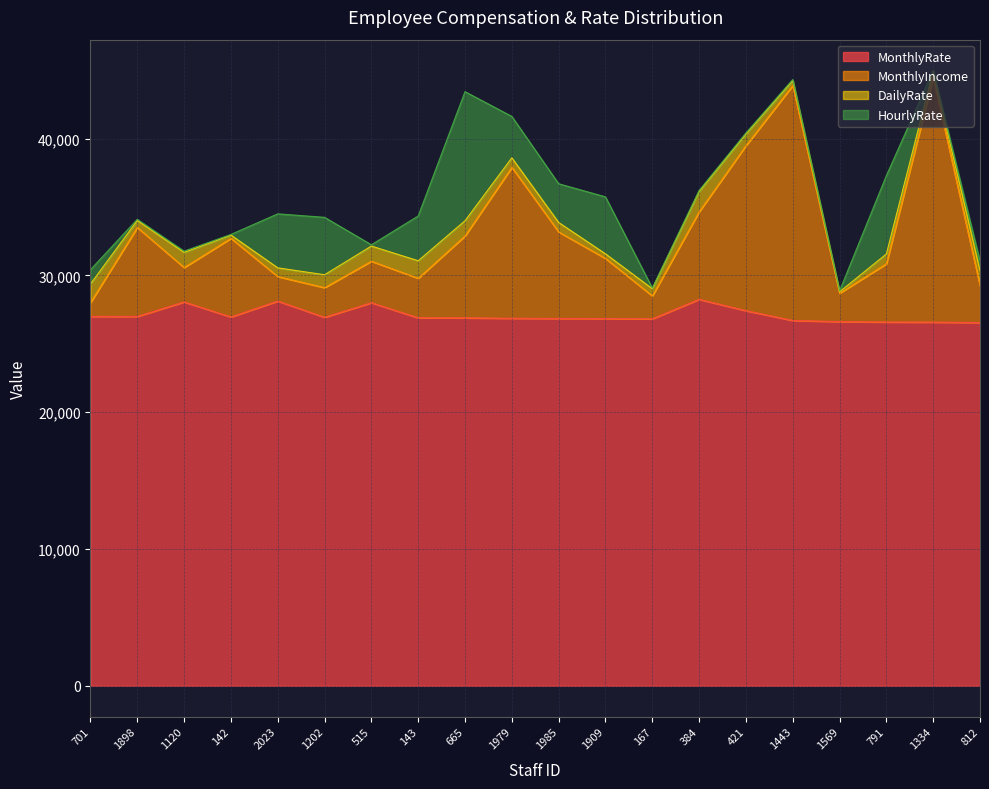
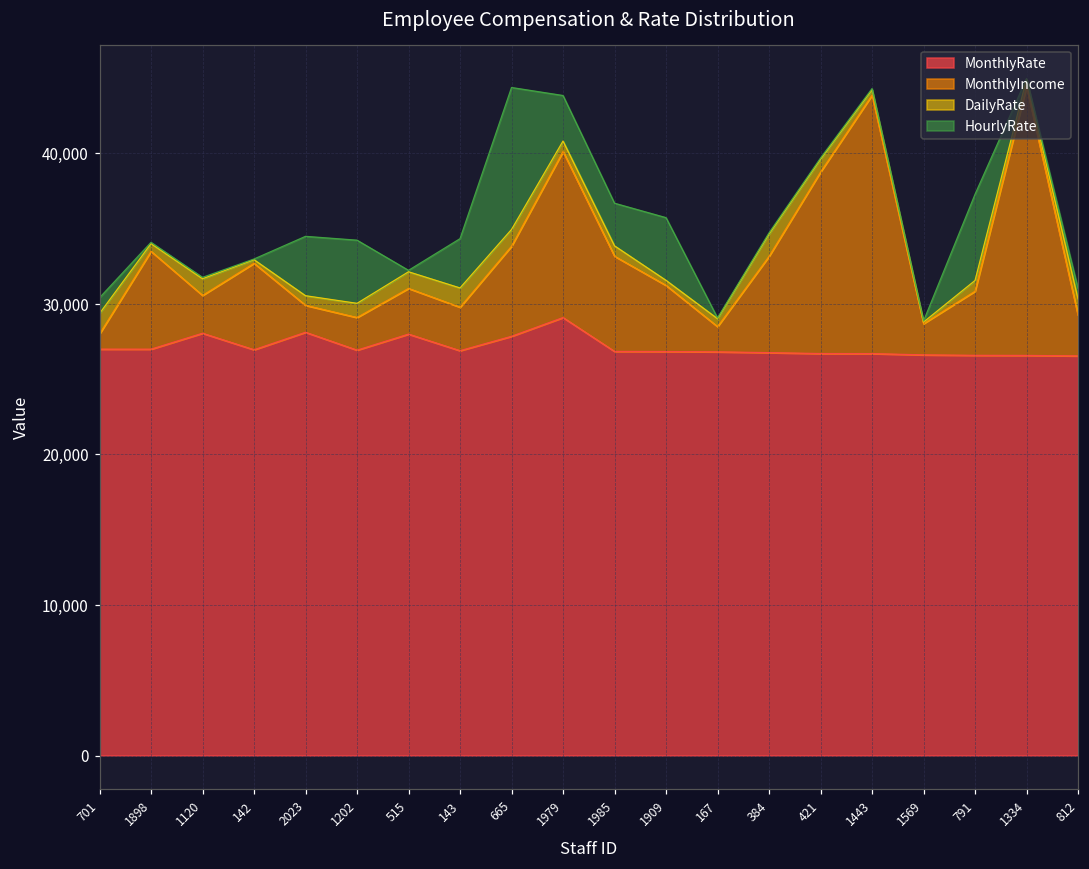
  {
    "MonthlyRate": {
      "701": "27,000",
      "1898": "27,000",
      "1120": "28,100",
      "142": "27,000",
      "2023": "28,100",
      "1202": "26,900",
      "515": "28,000",
      "143": "26,900",
-     "665": "26,900",
-     "1979": "26,900",
+     "665": "27,900",
+     "1979": "29,100",
      "1985": "26,800",
      "1909": "26,800",
      "167": "26,800",
-     "384": "28,200",
-     "421": "27,400",
+     "384": "26,800",
+     "421": "26,700",
      "1443": "26,700",
      "1569": "26,600",
      "791": "26,600",
      "1334": "26,600",
      "812": "26,600"
    },
    "HourlyRate": {
      "701": "1,000",
      "2023": "3,900",
      "1202": "4,200",
      "143": "3,300",
      "665": "9,400",
      "1979": "3,000",
      "1985": "2,800",
      "1909": "4,200",
      "791": "5,700",
      "812": "700"
    }
  }
